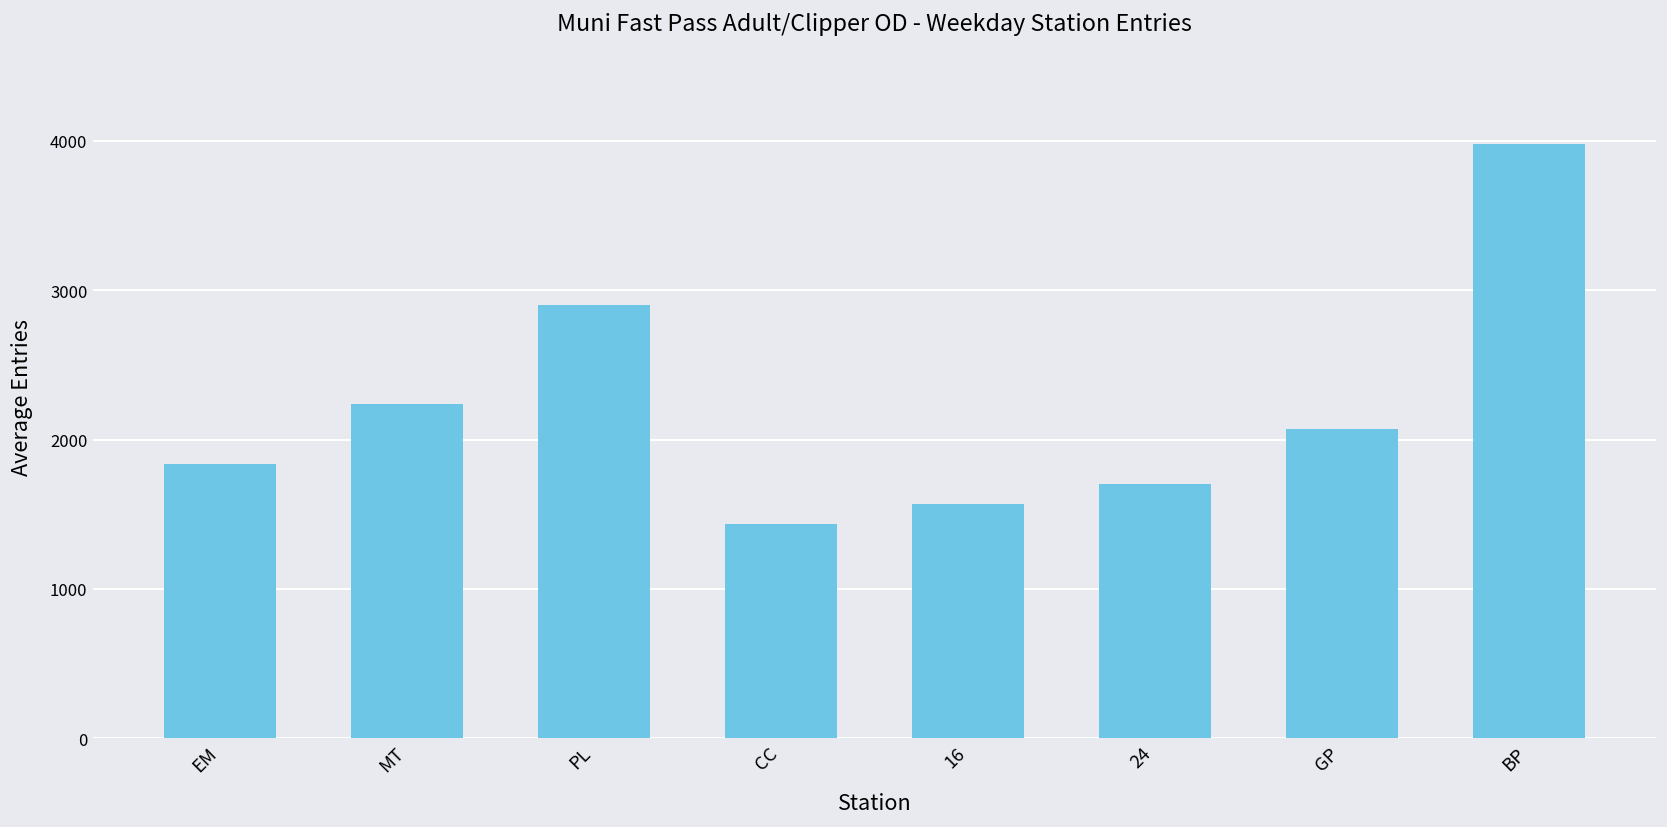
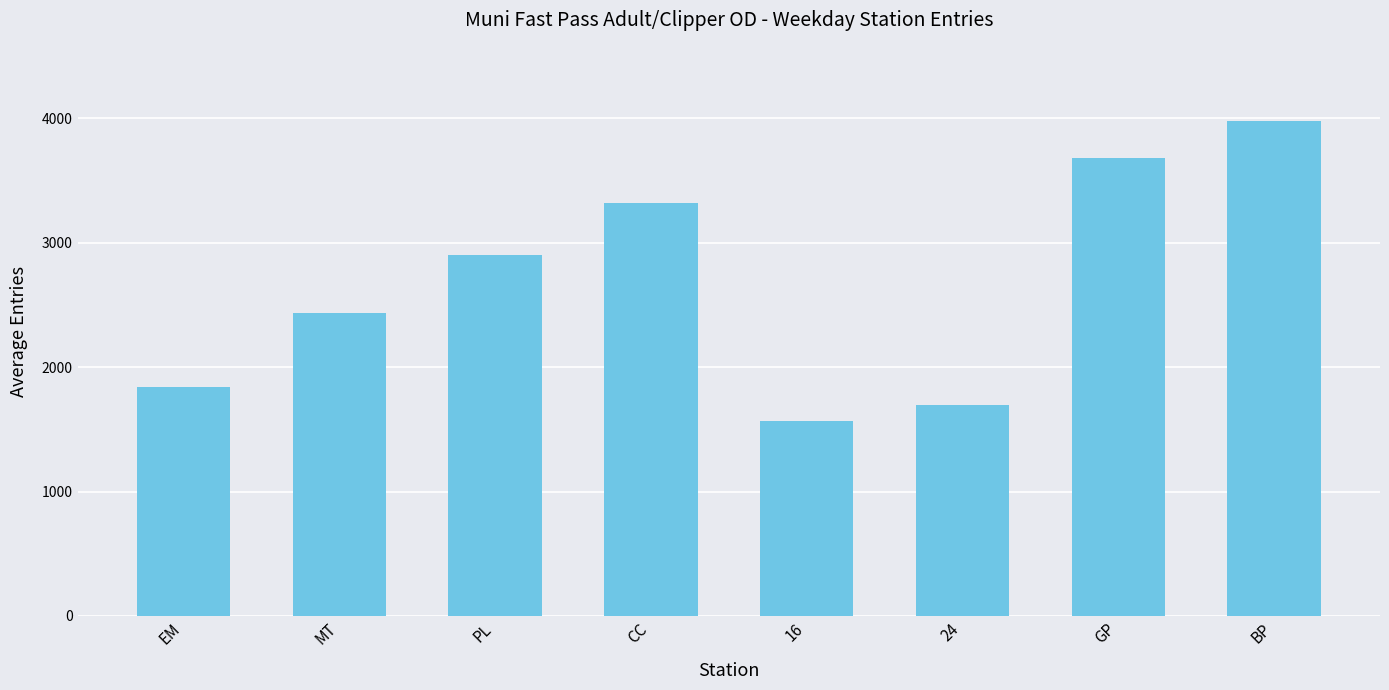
  {
    "EM": 1840,
-   "MT": 2230,
+   "MT": 2440,
    "PL": 2900,
-   "CC": 1440,
+   "CC": 3320,
    "16": 1570,
    "24": 1700,
-   "GP": 2070,
+   "GP": 3680,
    "BP": 3980
  }
